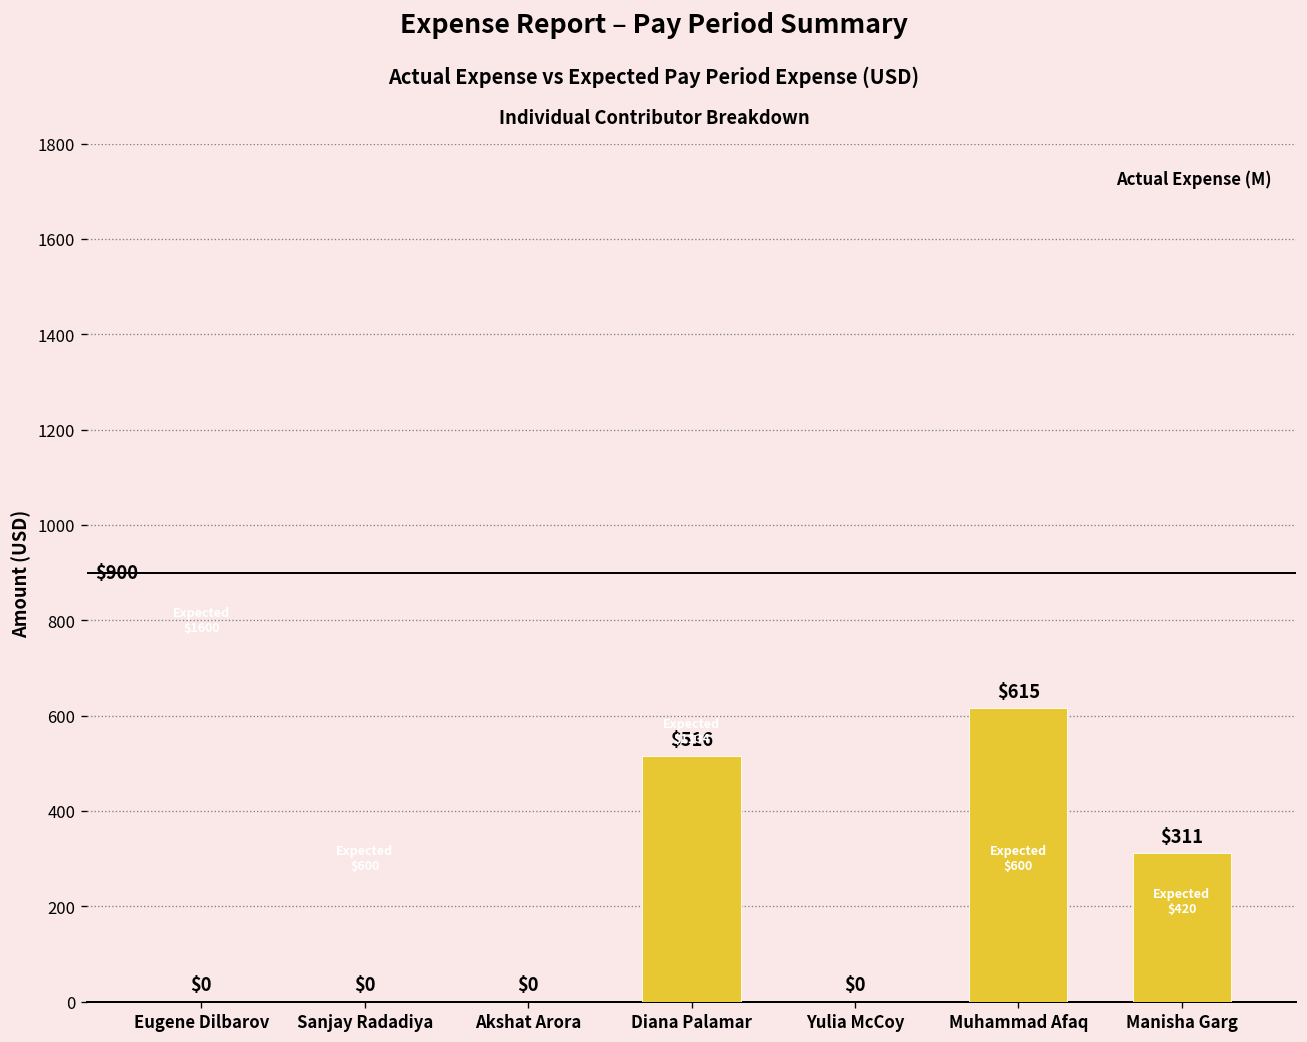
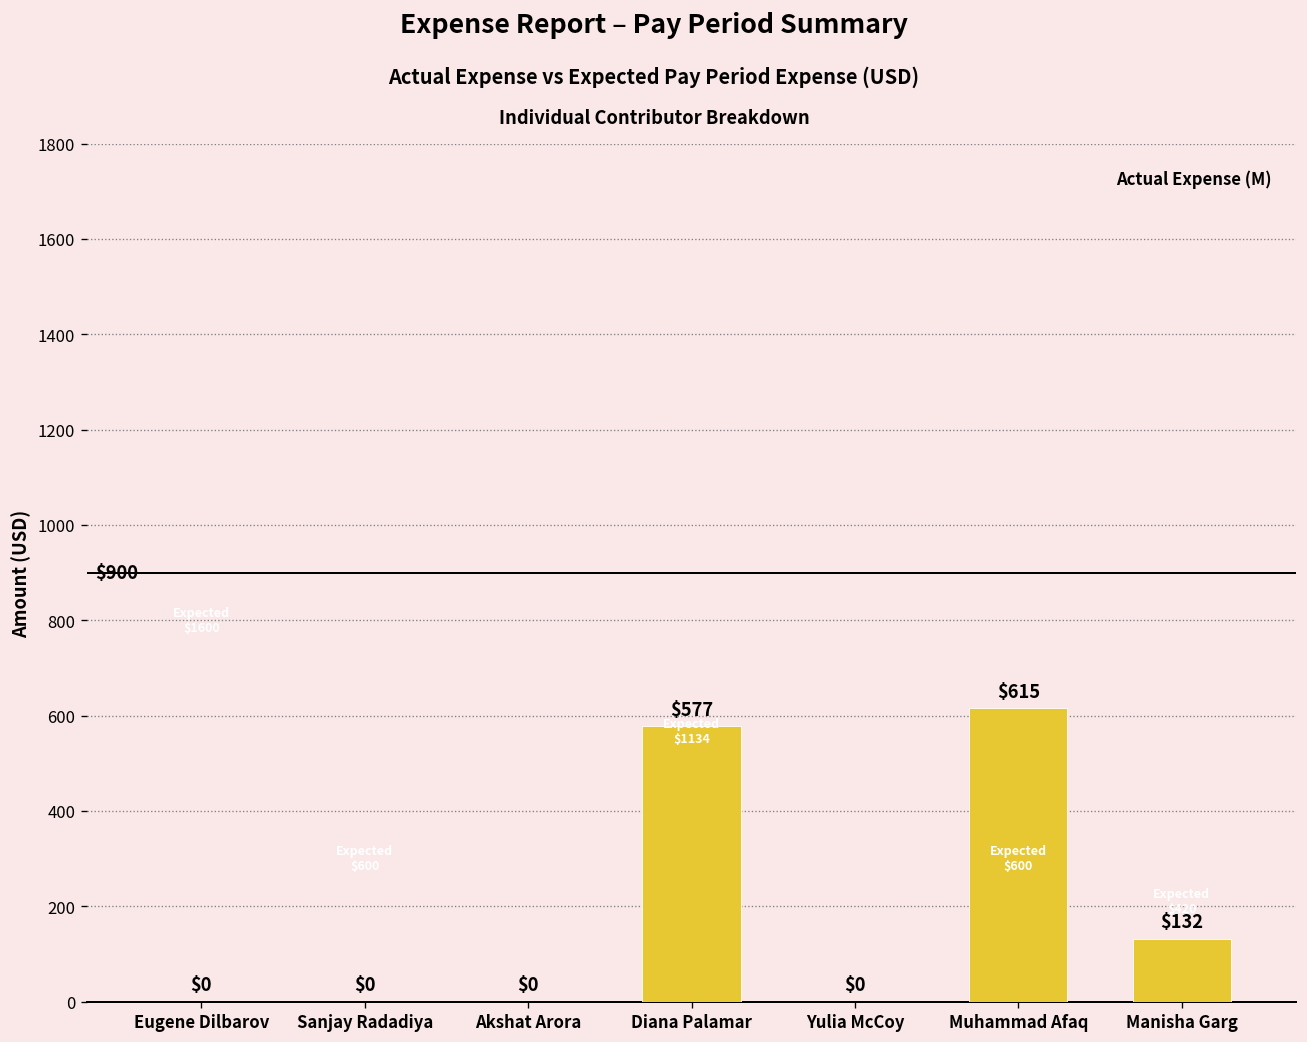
  {
    "Eugene Dilbarov": "$0",
    "Sanjay Radadiya": "$0",
    "Akshat Arora": "$0",
-   "Diana Palamar": "$516",
+   "Diana Palamar": "$577",
    "Yulia McCoy": "$0",
    "Muhammad Afaq": "$615",
-   "Manisha Garg": "$311"
+   "Manisha Garg": "$132"
  }
